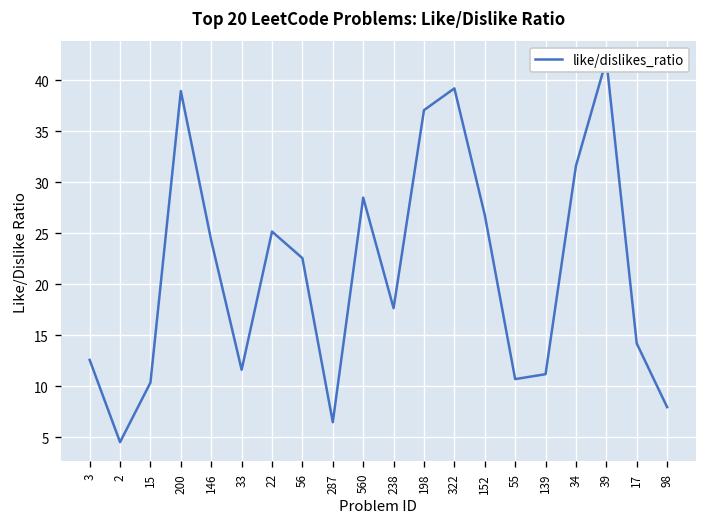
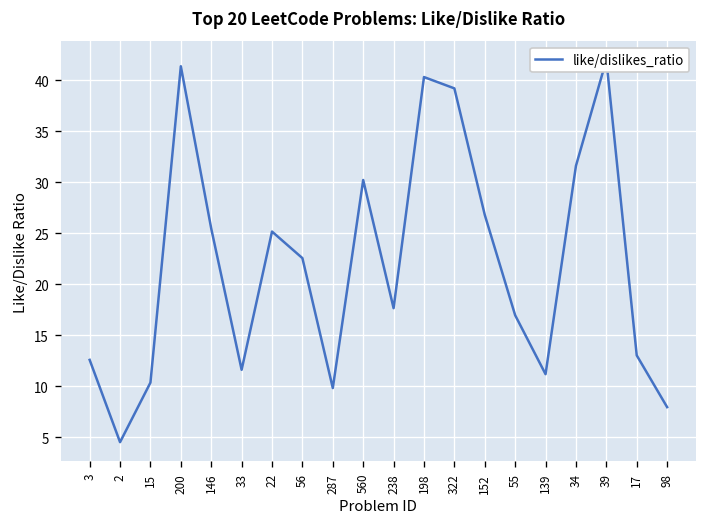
  {
    "3": 13,
    "2": 5,
    "15": 10,
-   "200": 39,
-   "146": 24,
+   "200": 41,
+   "146": 25,
    "33": 12,
    "22": 25,
    "56": 23,
-   "287": 6,
-   "560": 29,
+   "287": 10,
+   "560": 30,
    "238": 18,
-   "198": 37,
+   "198": 40,
    "322": 39,
    "152": 27,
-   "55": 11,
+   "55": 17,
    "139": 11,
    "34": 32,
-   "17": 14,
+   "17": 13,
    "98": 8
  }
